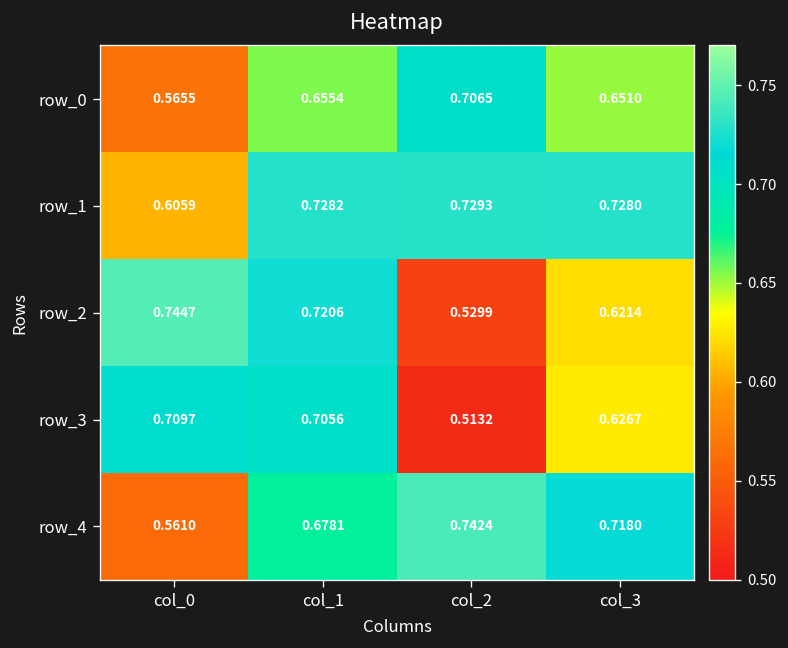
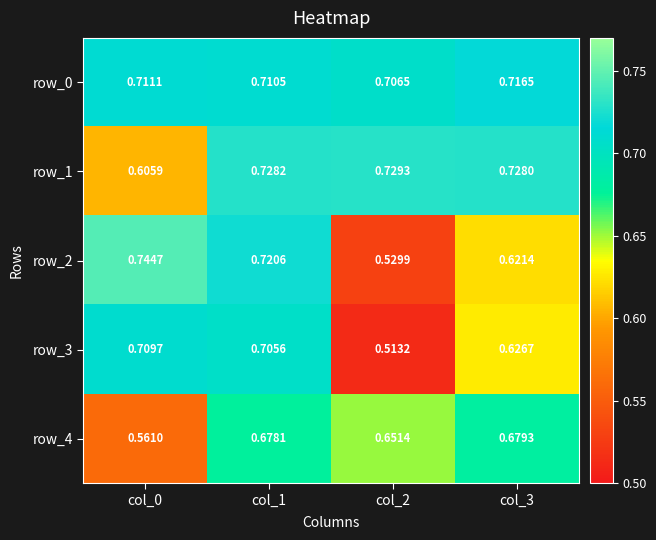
  {
    "row_0": {
-     "col_0": 0.5655,
-     "col_1": 0.6554,
+     "col_0": 0.7111,
+     "col_1": 0.7105,
      "col_2": 0.7065,
-     "col_3": 0.6510
+     "col_3": 0.7165
    },
    "row_1": {
      "col_0": 0.6059,
      "col_1": 0.7282,
      "col_2": 0.7293,
      "col_3": 0.7280
    },
    "row_2": {
      "col_0": 0.7447,
      "col_1": 0.7206,
      "col_2": 0.5299,
      "col_3": 0.6214
    },
    "row_3": {
      "col_0": 0.7097,
      "col_1": 0.7056,
      "col_2": 0.5132,
      "col_3": 0.6267
    },
    "row_4": {
      "col_0": 0.5610,
      "col_1": 0.6781,
-     "col_2": 0.7424,
-     "col_3": 0.7180
+     "col_2": 0.6514,
+     "col_3": 0.6793
    }
  }
